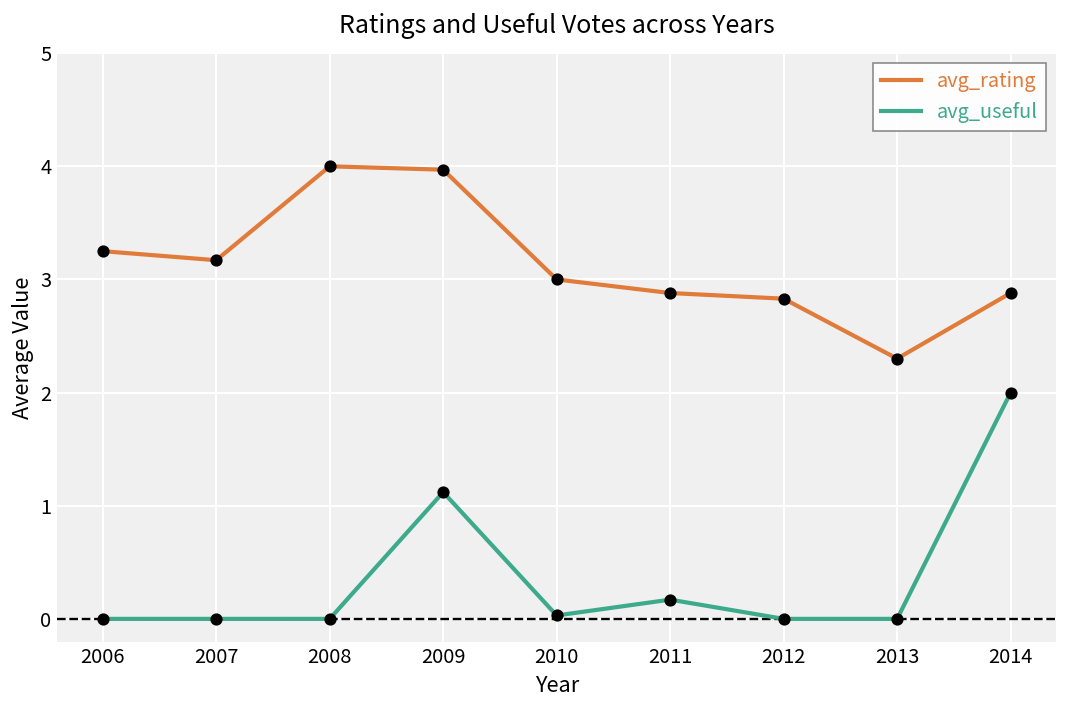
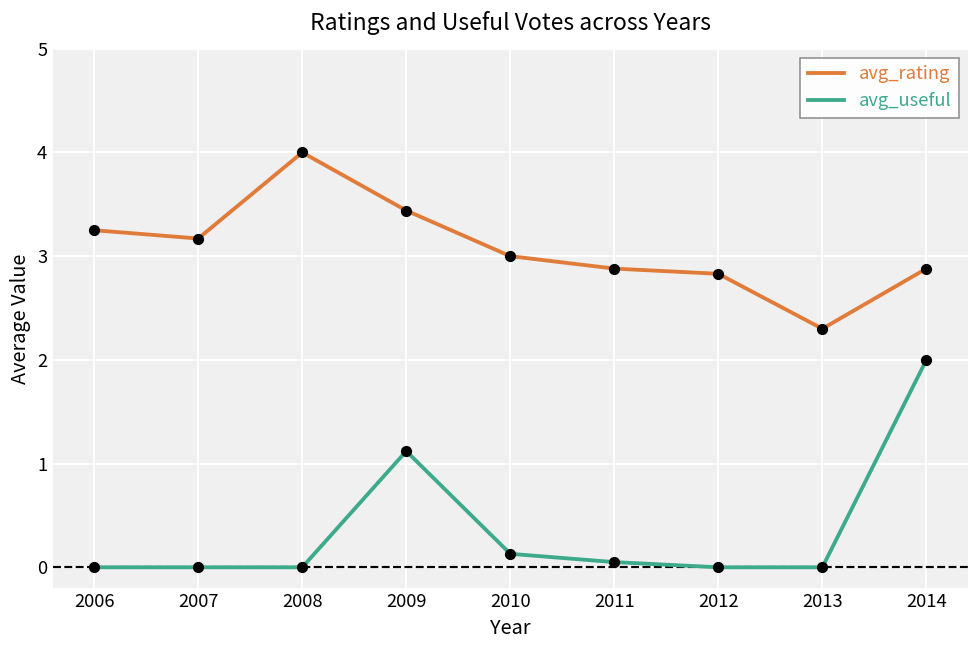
  {
    "avg_rating": {
      "2006": 3.3,
      "2007": 3.2,
      "2008": 4.0,
-     "2009": 4.0,
+     "2009": 3.4,
      "2010": 3.0,
      "2011": 2.9,
      "2012": 2.8,
      "2013": 2.3,
      "2014": 2.9
    },
    "avg_useful": {
      "2006": 0.0,
      "2007": 0.0,
      "2008": 0.0,
      "2009": 1.1,
-     "2010": 0.0,
-     "2011": 0.2,
+     "2010": 0.1,
+     "2011": 0.1,
      "2012": 0.0,
      "2013": 0.0,
      "2014": 2.0
    }
  }
